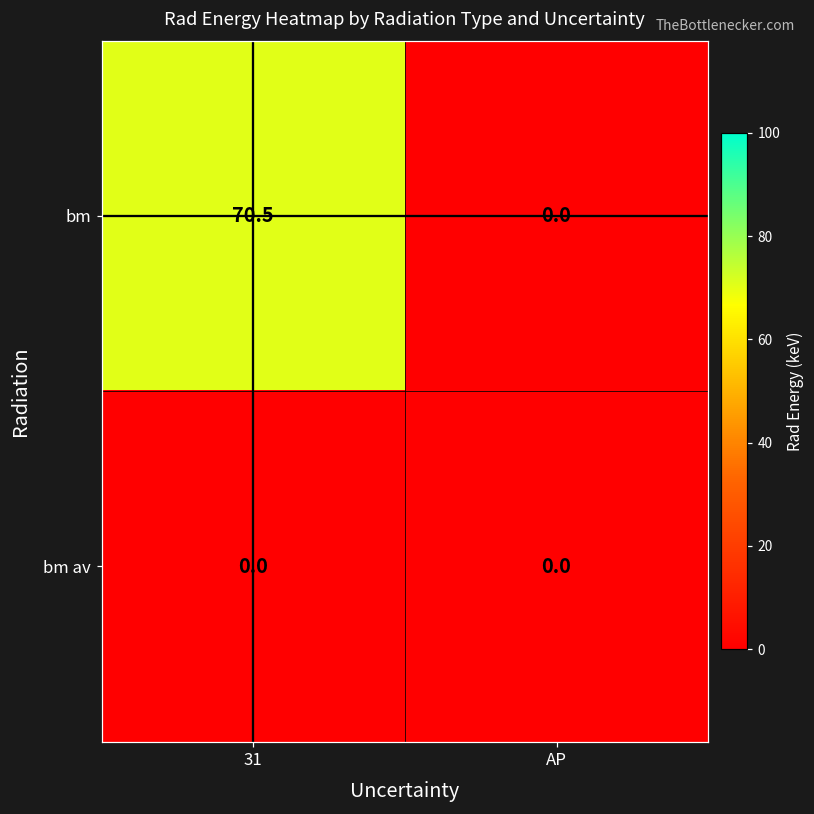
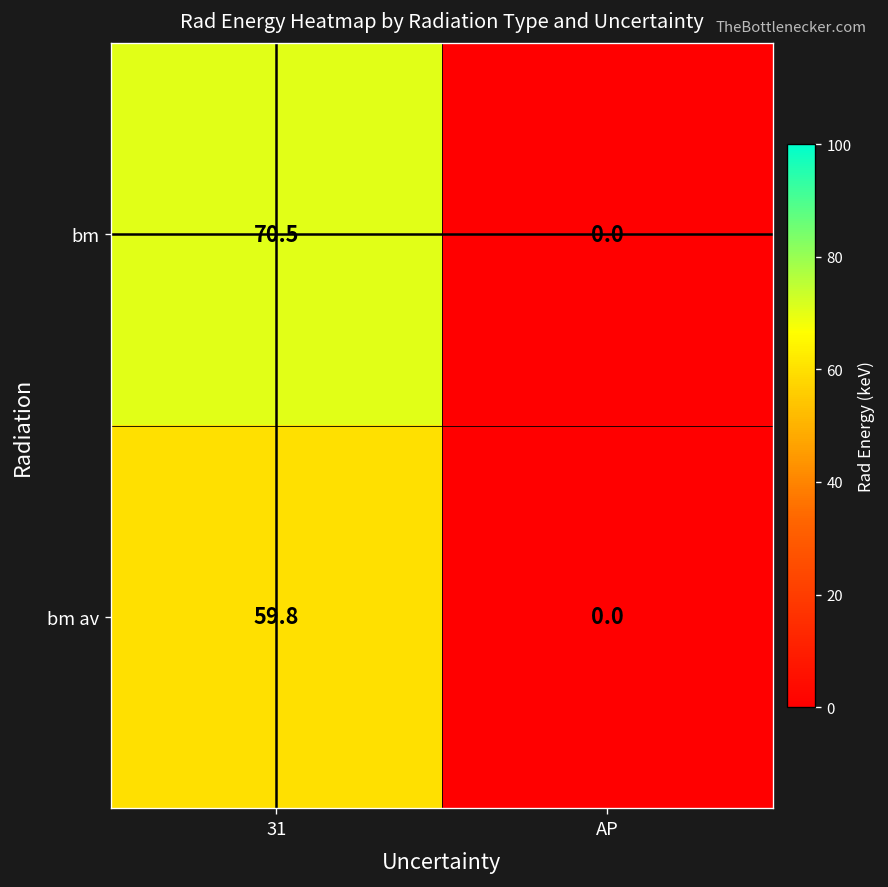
  {
    "bm": {
      "31": 70.5,
      "AP": 0.0
    },
    "bm av": {
-     "31": 0.0,
+     "31": 59.8,
      "AP": 0.0
    }
  }
